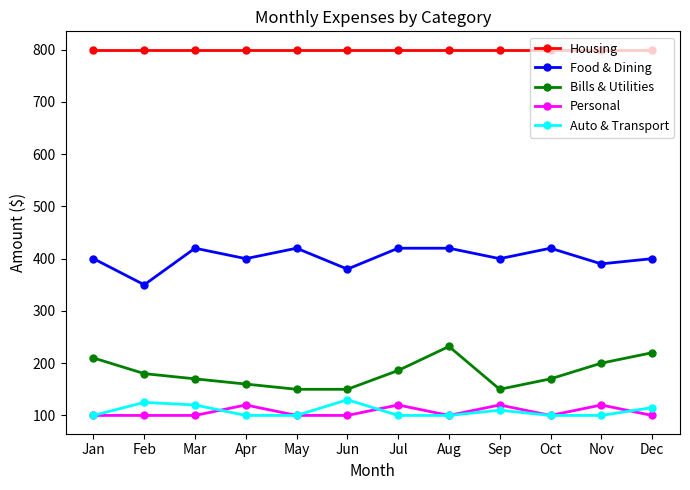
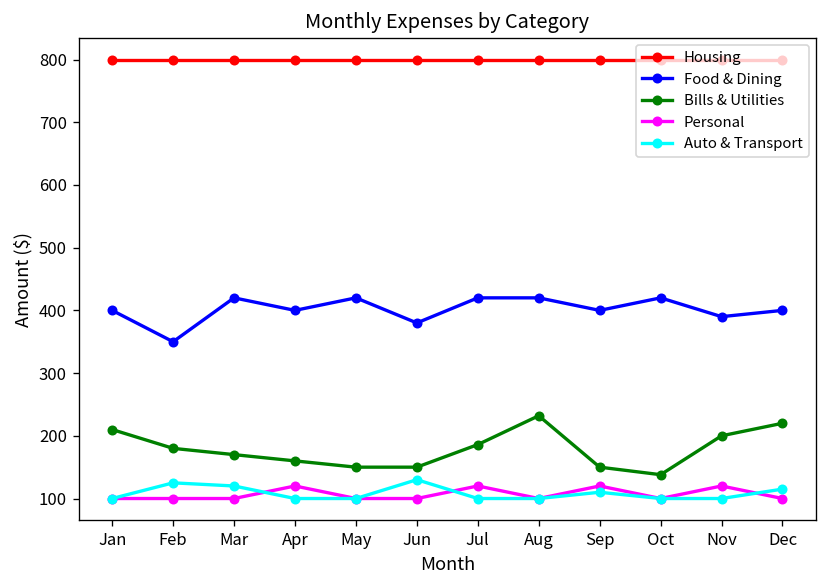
  {
    "Housing": {
      "Jan": 800,
      "Feb": 800,
      "Mar": 800,
      "Apr": 800,
      "May": 800,
      "Jun": 800,
      "Jul": 800,
      "Aug": 800,
      "Sep": 800
    },
    "Food & Dining": {
      "Jan": 400,
      "Feb": 350,
      "Mar": 420,
      "Apr": 400,
      "May": 420,
      "Jun": 380,
      "Jul": 420,
      "Aug": 420,
      "Sep": 400,
      "Oct": 420,
      "Nov": 390,
      "Dec": 400
    },
    "Bills & Utilities": {
      "Jan": 210,
      "Feb": 180,
      "Mar": 170,
      "Apr": 160,
      "May": 150,
      "Jun": 150,
      "Jul": 190,
      "Aug": 230,
      "Sep": 150,
-     "Oct": 170,
+     "Oct": 140,
      "Nov": 200,
      "Dec": 220
    },
    "Personal": {
      "Feb": 100,
      "Mar": 100,
      "Apr": 120,
      "Jun": 100,
      "Jul": 120,
      "Sep": 120,
      "Nov": 120,
      "Dec": 100
    },
    "Auto & Transport": {
      "Feb": 130,
      "Mar": 120,
      "Apr": 100,
      "Jun": 130,
      "Jul": 100,
      "Sep": 110,
      "Nov": 100,
      "Dec": 120
    }
  }
